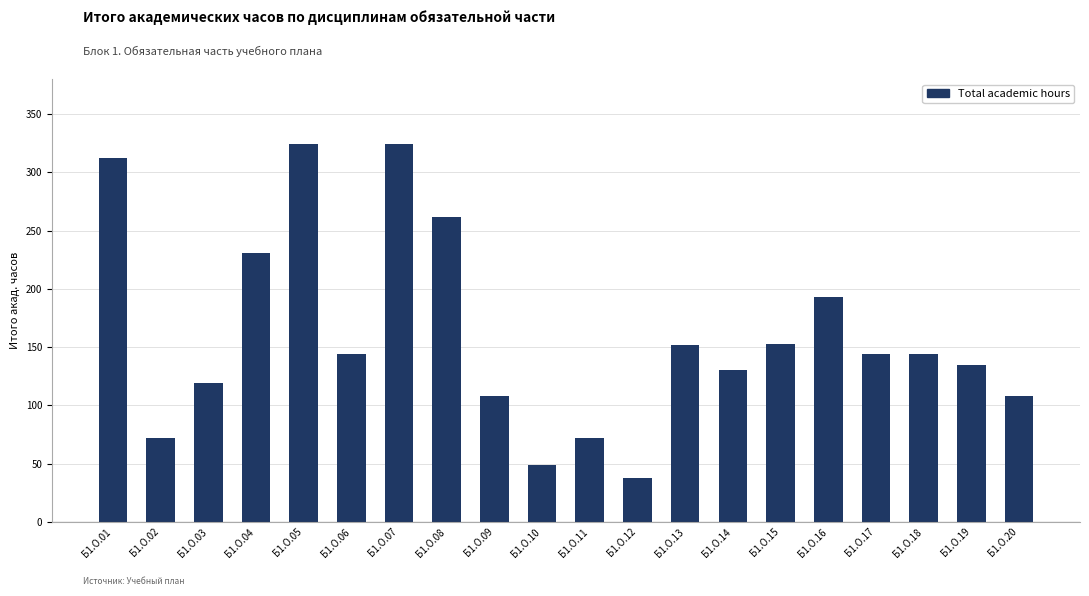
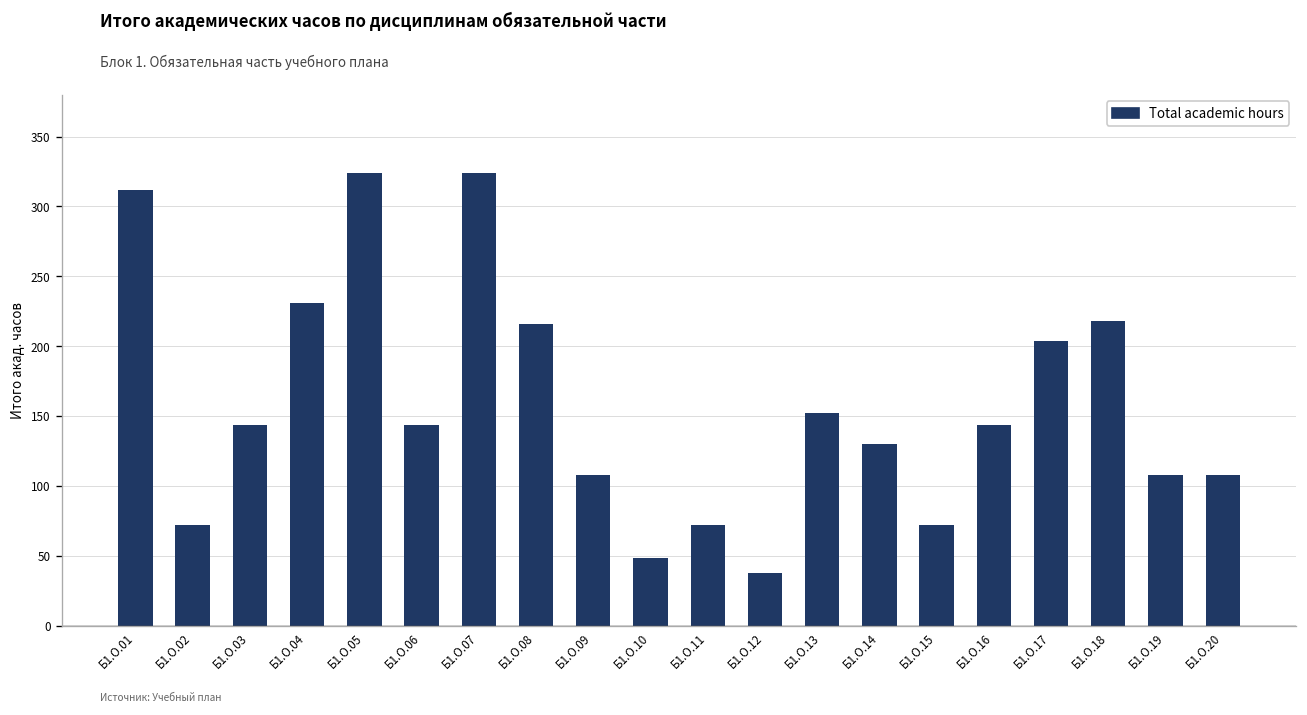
  {
    "Б1.О.01": 312,
    "Б1.О.02": 72,
-   "Б1.О.03": 119,
+   "Б1.О.03": 144,
    "Б1.О.04": 231,
    "Б1.О.05": 324,
    "Б1.О.06": 144,
    "Б1.О.07": 324,
-   "Б1.О.08": 262,
+   "Б1.О.08": 216,
    "Б1.О.09": 108,
    "Б1.О.10": 49,
    "Б1.О.11": 72,
    "Б1.О.12": 38,
    "Б1.О.13": 152,
    "Б1.О.14": 130,
-   "Б1.О.15": 153,
-   "Б1.О.16": 193,
-   "Б1.О.17": 144,
-   "Б1.О.18": 144,
-   "Б1.О.19": 135,
+   "Б1.О.15": 72,
+   "Б1.О.16": 144,
+   "Б1.О.17": 204,
+   "Б1.О.18": 218,
+   "Б1.О.19": 108,
    "Б1.О.20": 108
  }
